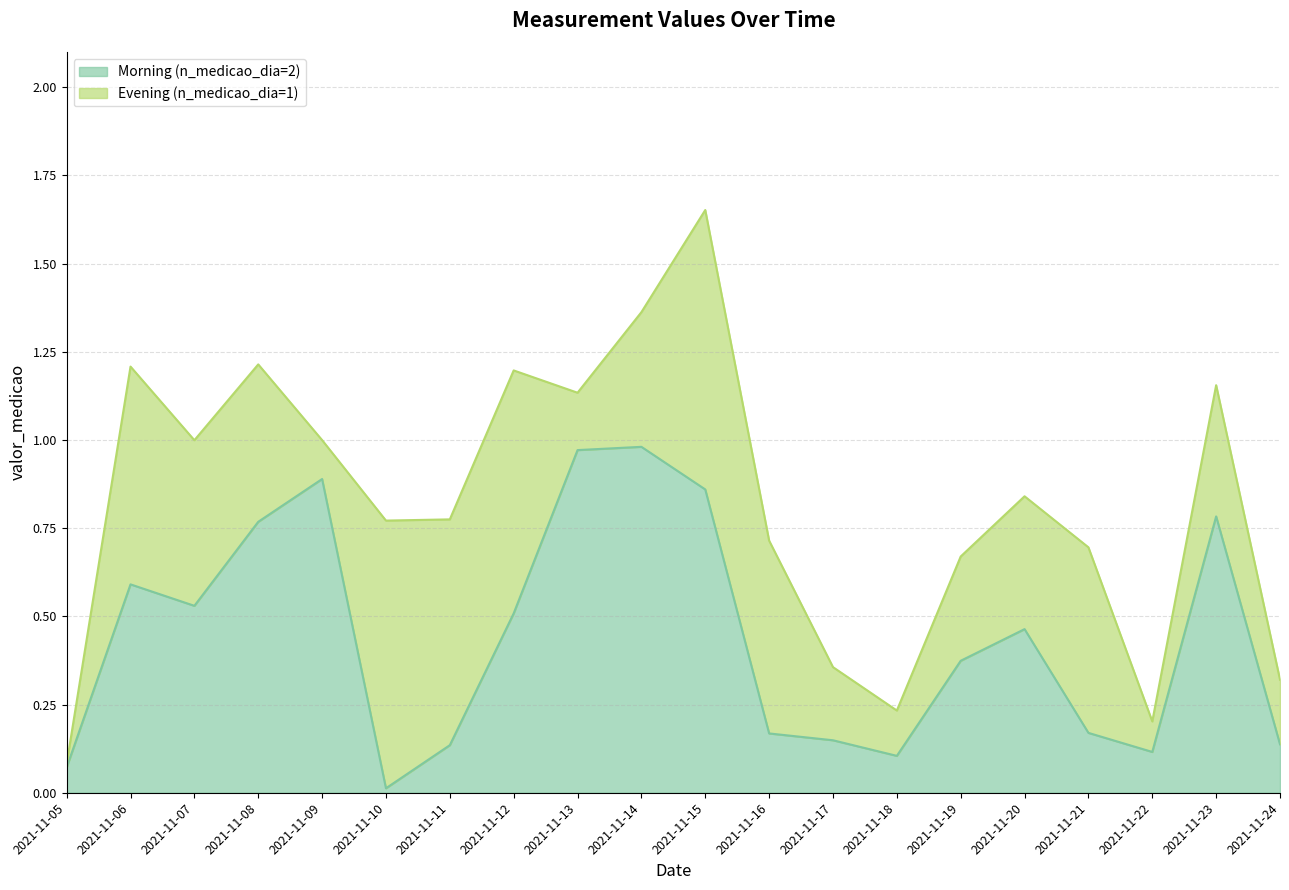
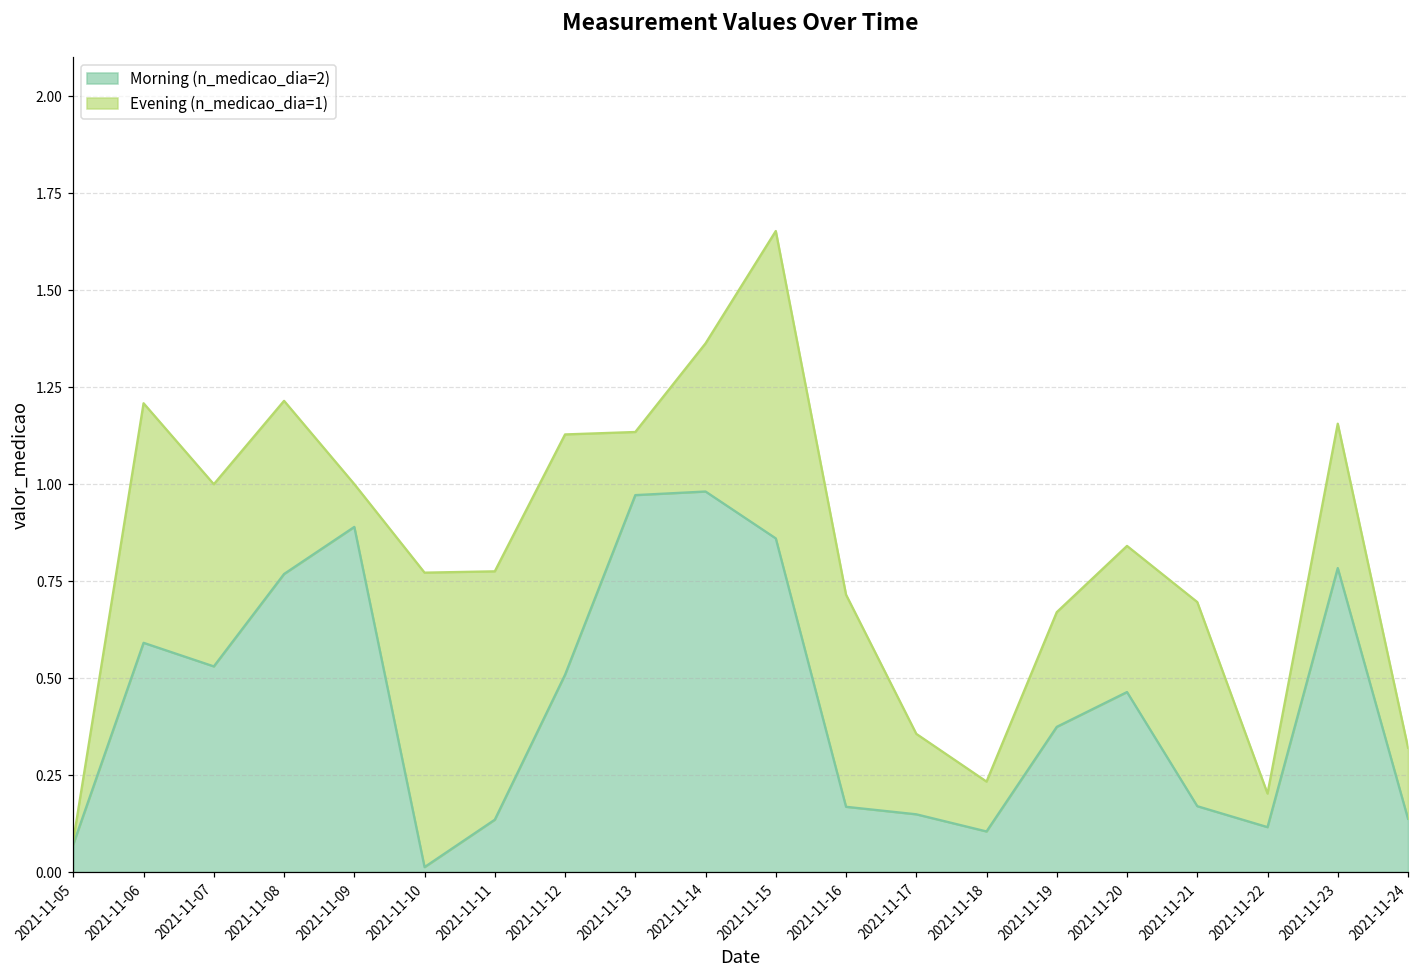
  {
    "Morning (n_medicao_dia=2)": {
      "2021-11-05": 0.07,
      "2021-11-06": 0.59,
      "2021-11-07": 0.53,
      "2021-11-08": 0.77,
      "2021-11-09": 0.89,
      "2021-11-10": 0.01,
      "2021-11-11": 0.13,
      "2021-11-12": 0.51,
      "2021-11-13": 0.97,
      "2021-11-14": 0.98,
      "2021-11-15": 0.86,
      "2021-11-16": 0.17,
      "2021-11-17": 0.15,
      "2021-11-18": 0.10,
      "2021-11-19": 0.37,
      "2021-11-20": 0.46,
      "2021-11-21": 0.17,
      "2021-11-22": 0.12,
      "2021-11-23": 0.78,
      "2021-11-24": 0.14
    },
    "Evening (n_medicao_dia=1)": {
      "2021-11-05": 0.01,
      "2021-11-06": 0.62,
      "2021-11-07": 0.47,
      "2021-11-08": 0.45,
      "2021-11-09": 0.11,
      "2021-11-10": 0.76,
      "2021-11-11": 0.64,
-     "2021-11-12": 0.69,
+     "2021-11-12": 0.62,
      "2021-11-13": 0.16,
      "2021-11-14": 0.38,
      "2021-11-15": 0.79,
      "2021-11-16": 0.55,
      "2021-11-17": 0.21,
      "2021-11-18": 0.13,
      "2021-11-19": 0.30,
      "2021-11-20": 0.38,
      "2021-11-21": 0.53,
      "2021-11-22": 0.09,
      "2021-11-23": 0.37,
      "2021-11-24": 0.18
    }
  }
